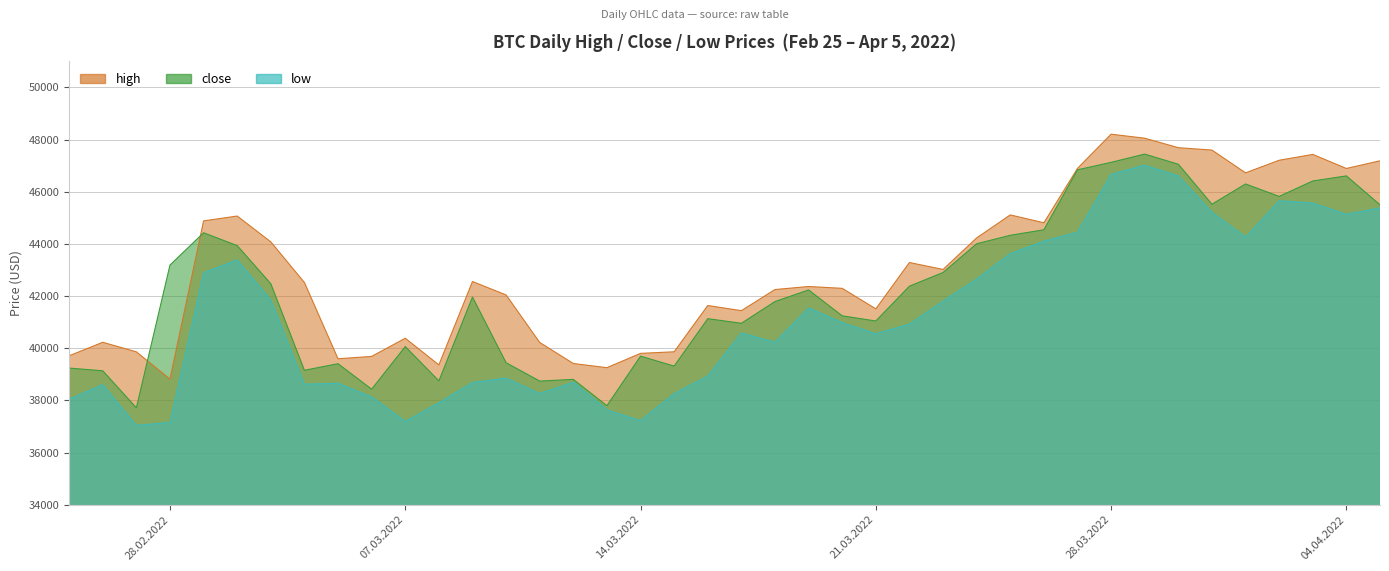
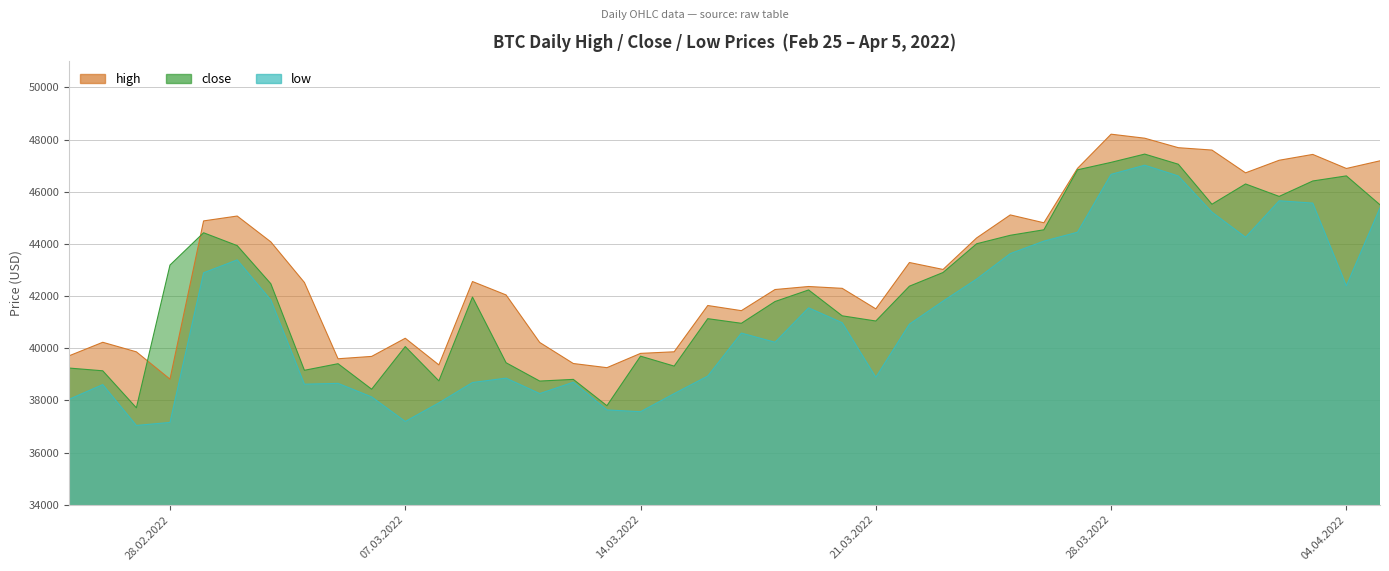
  {
    "high": {
      "28.02.2022": 38800,
      "07.03.2022": 40400,
      "14.03.2022": 39800,
      "21.03.2022": 41500,
      "28.03.2022": 48200,
      "04.04.2022": 46900
    },
    "close": {
      "28.02.2022": 43200,
      "07.03.2022": 40100,
      "14.03.2022": 39700,
      "21.03.2022": 41000,
      "28.03.2022": 47100,
      "04.04.2022": 46600
    },
    "low": {
      "28.02.2022": 37200,
      "07.03.2022": 37200,
-     "14.03.2022": 37200,
-     "21.03.2022": 40600,
+     "14.03.2022": 37600,
+     "21.03.2022": 38900,
      "28.03.2022": 46700,
-     "04.04.2022": 45100
+     "04.04.2022": 42400
    }
  }
